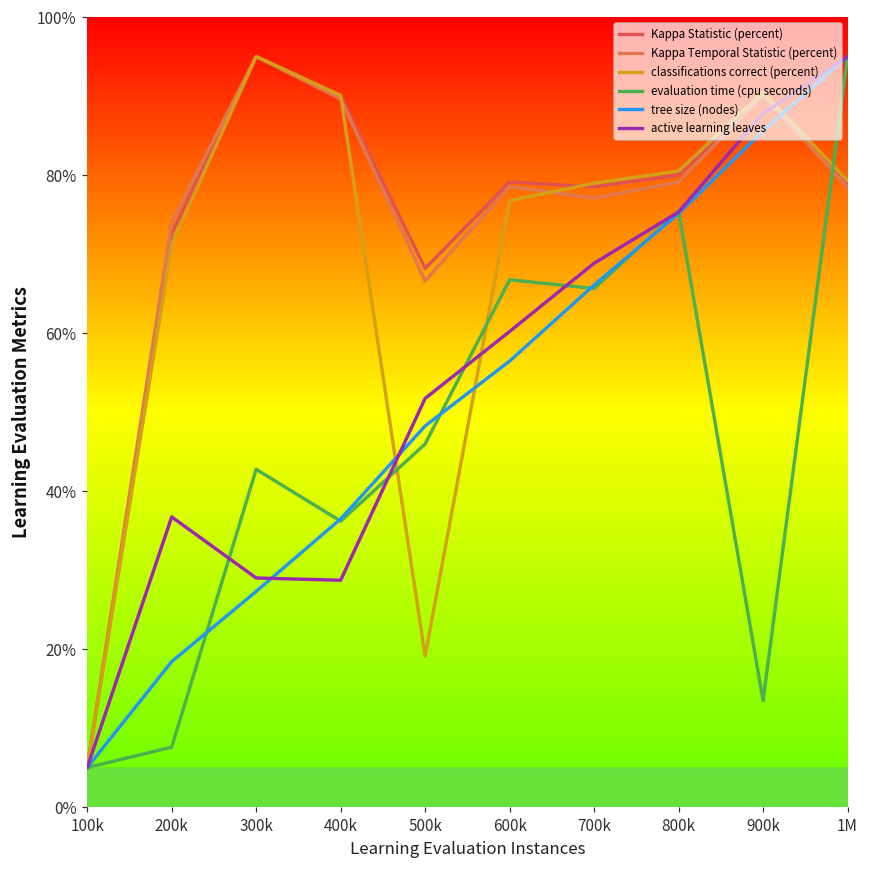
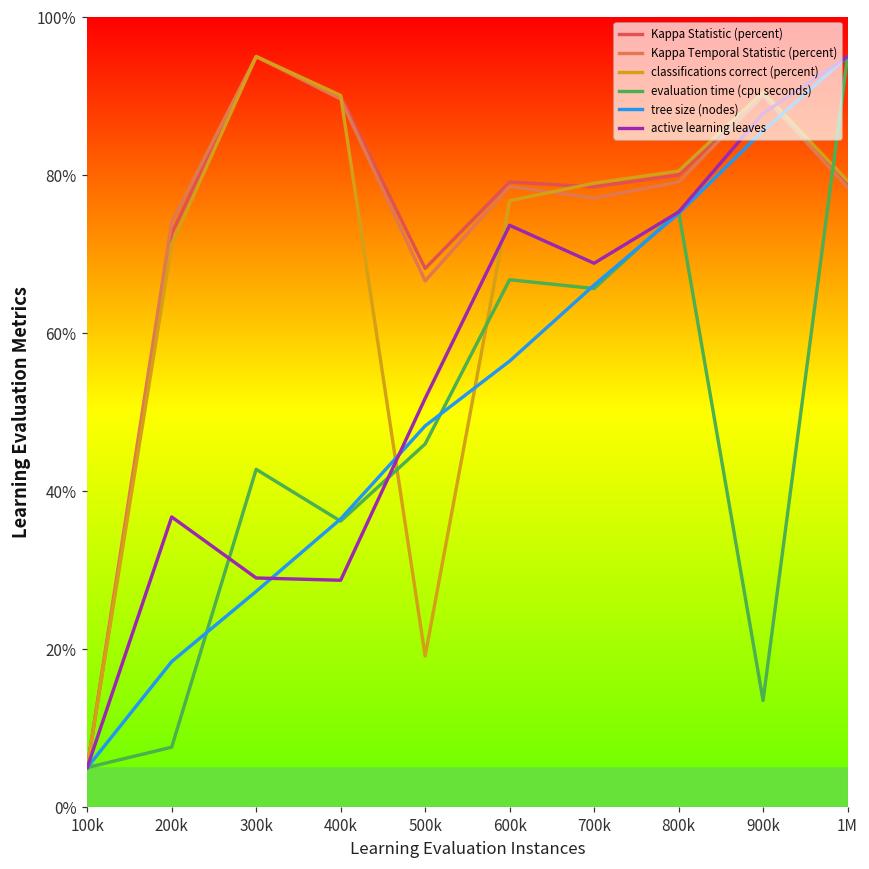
  {
    "classifications correct (percent)": {
      "200k": "71%",
      "500k": "19%",
      "600k": "77%",
      "700k": "79%",
      "800k": "81%"
    },
    "evaluation time (cpu seconds)": {
      "200k": "8%",
      "300k": "43%",
      "500k": "46%",
      "600k": "67%",
      "700k": "66%",
      "900k": "13%"
    },
    "tree size (nodes)": {
      "200k": "18%",
      "300k": "27%",
      "500k": "48%",
      "600k": "56%",
      "700k": "66%"
    },
    "active learning leaves": {
      "200k": "37%",
      "300k": "29%",
      "400k": "29%",
      "500k": "52%",
-     "600k": "60%",
+     "600k": "74%",
      "700k": "69%"
    }
  }
